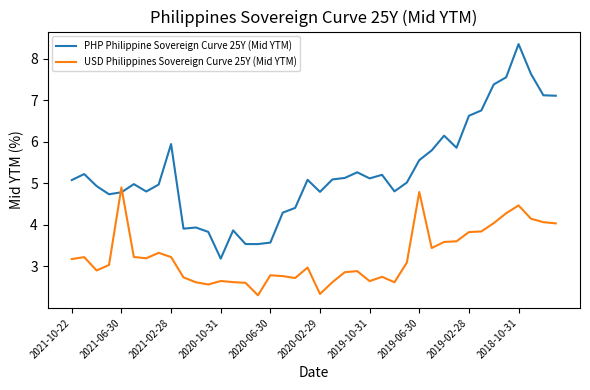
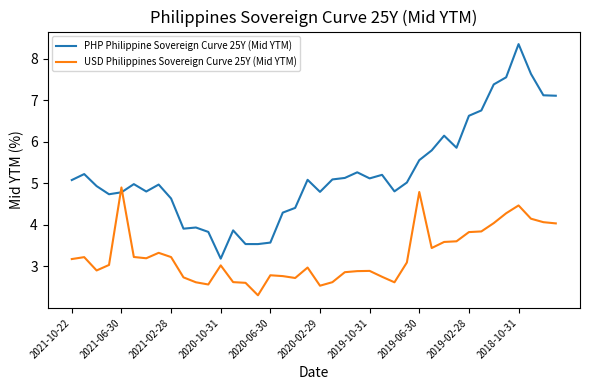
  {
    "PHP Philippine Sovereign Curve 25Y (Mid YTM)": {
      "2021-10-22": 5.1,
      "2021-06-30": 4.8,
-     "2021-02-28": 5.9,
+     "2021-02-28": 4.6,
      "2020-10-31": 3.2,
      "2020-06-30": 3.6,
      "2020-02-29": 4.8,
      "2019-10-31": 5.1,
      "2019-06-30": 5.6,
      "2019-02-28": 6.6,
      "2018-10-31": 8.4
    },
    "USD Philippines Sovereign Curve 25Y (Mid YTM)": {
      "2021-10-22": 3.2,
      "2021-06-30": 4.9,
      "2021-02-28": 3.2,
-     "2020-10-31": 2.6,
+     "2020-10-31": 3.0,
      "2020-06-30": 2.8,
-     "2020-02-29": 2.3,
-     "2019-10-31": 2.6,
+     "2020-02-29": 2.5,
+     "2019-10-31": 2.9,
      "2019-06-30": 4.8,
      "2019-02-28": 3.8,
      "2018-10-31": 4.5
    }
  }
